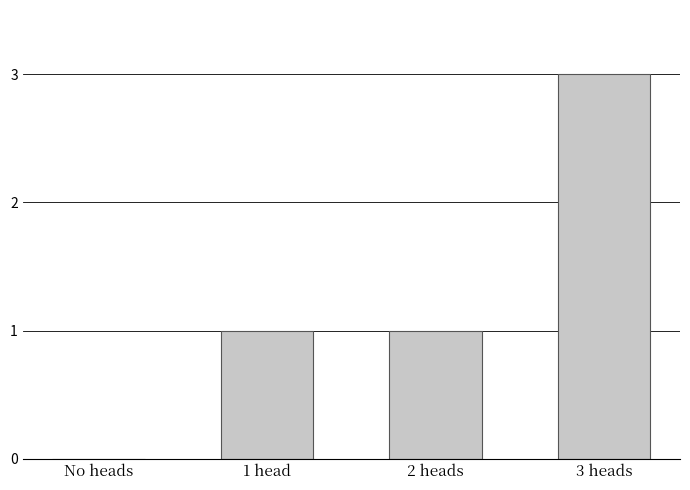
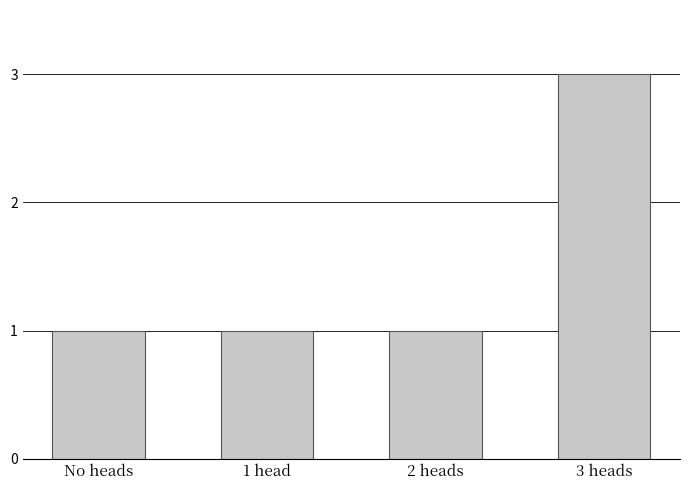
  {
-   "No heads": 0,
+   "No heads": 1,
    "1 head": 1,
    "2 heads": 1,
    "3 heads": 3
  }
